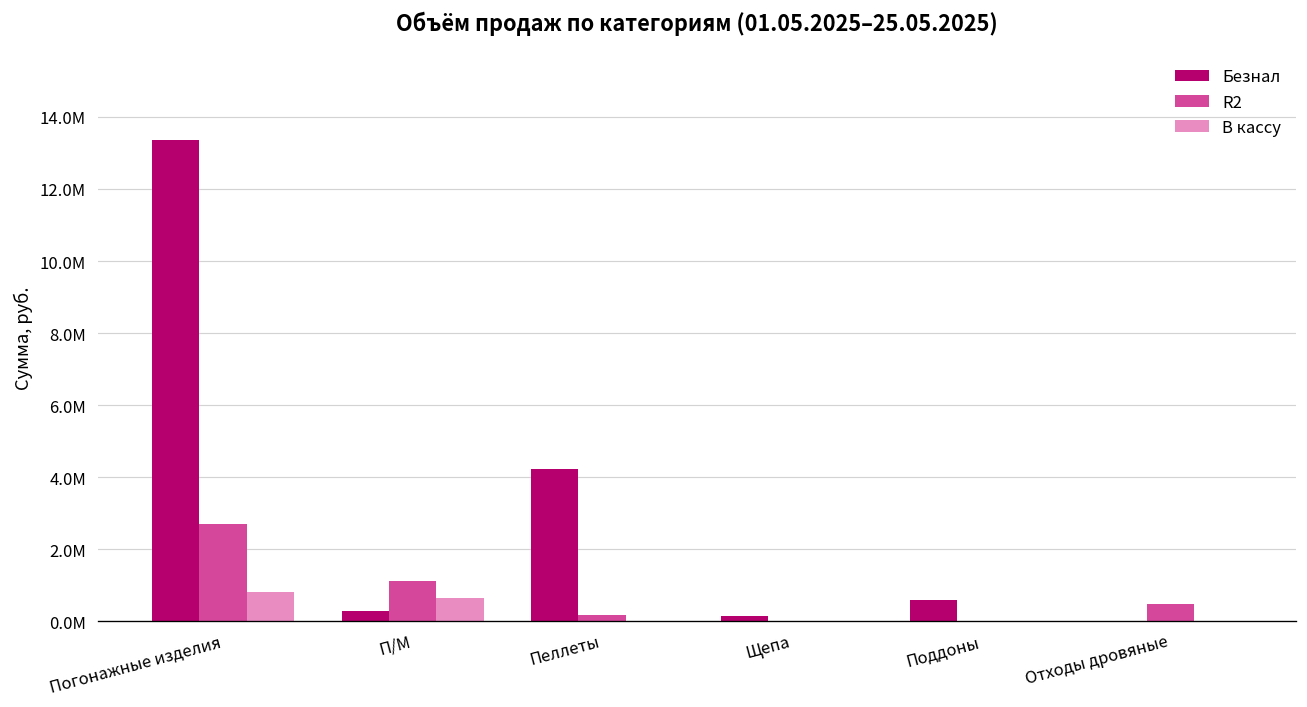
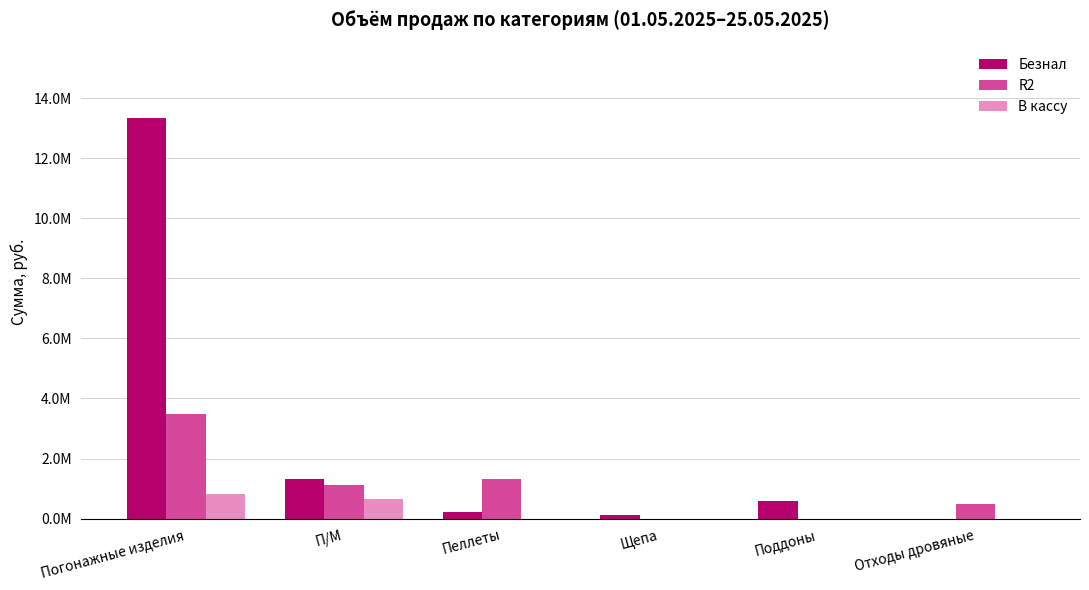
  {
    "Безнал": {
      "Погонажные изделия": 13400000,
-     "П/М": 300000,
-     "Пеллеты": 4200000,
+     "П/М": 1300000,
+     "Пеллеты": 200000,
      "Щепа": 100000,
      "Поддоны": 600000,
      "Отходы дровяные": 0
    },
    "R2": {
-     "Погонажные изделия": 2700000,
+     "Погонажные изделия": 3500000,
      "П/М": 1100000,
-     "Пеллеты": 200000,
+     "Пеллеты": 1300000,
      "Щепа": 0,
      "Поддоны": 0,
      "Отходы дровяные": 500000
    },
    "В кассу": {
      "Погонажные изделия": 800000,
      "П/М": 600000,
      "Пеллеты": 0,
      "Щепа": 0,
      "Поддоны": 0,
      "Отходы дровяные": 0
    }
  }
